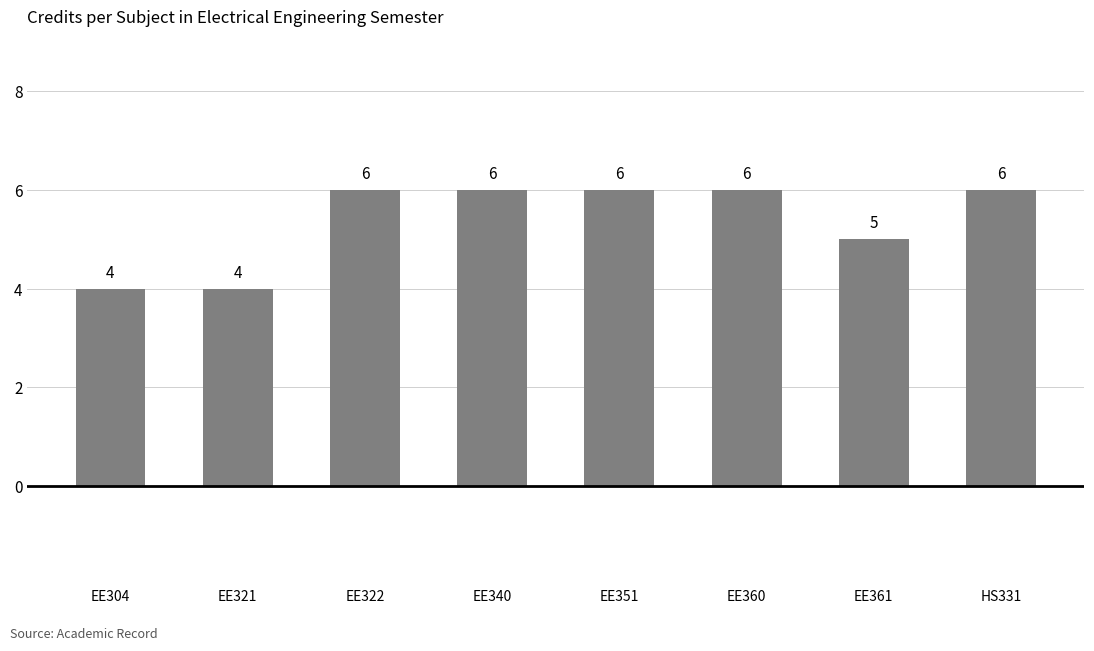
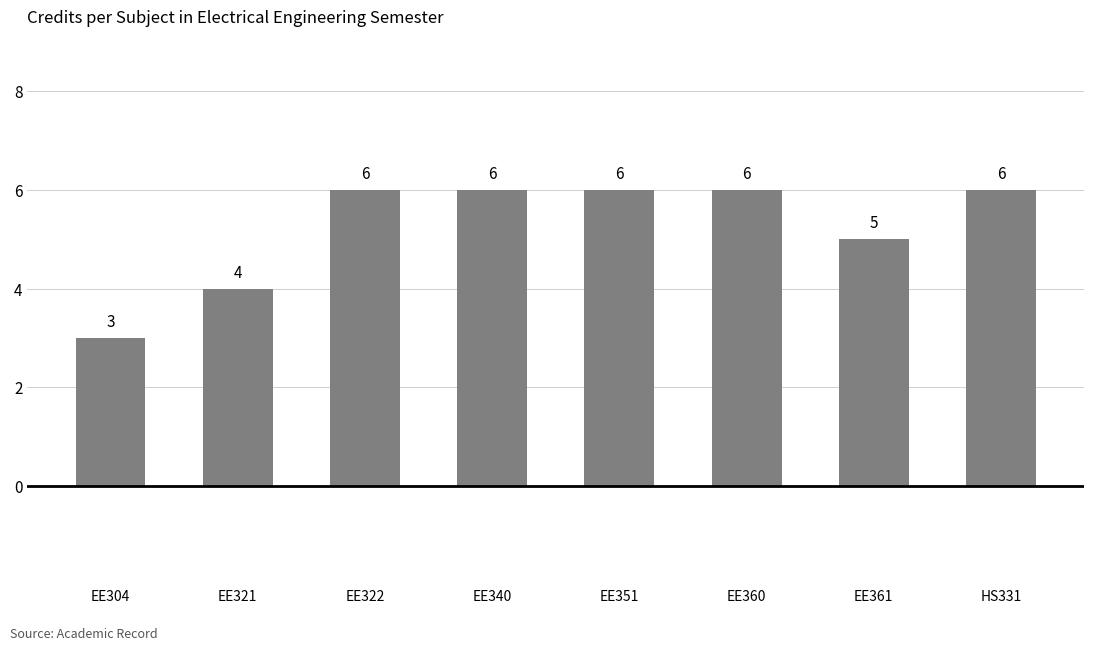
  {
-   "EE304": 4,
+   "EE304": 3,
    "EE321": 4,
    "EE322": 6,
    "EE340": 6,
    "EE351": 6,
    "EE360": 6,
    "EE361": 5,
    "HS331": 6
  }
